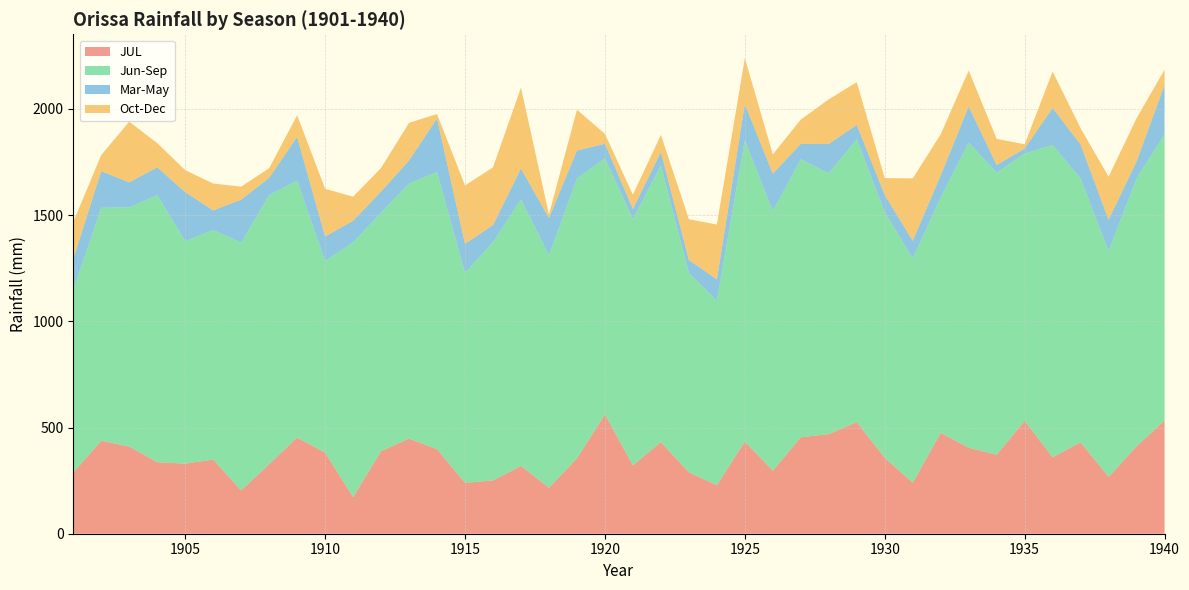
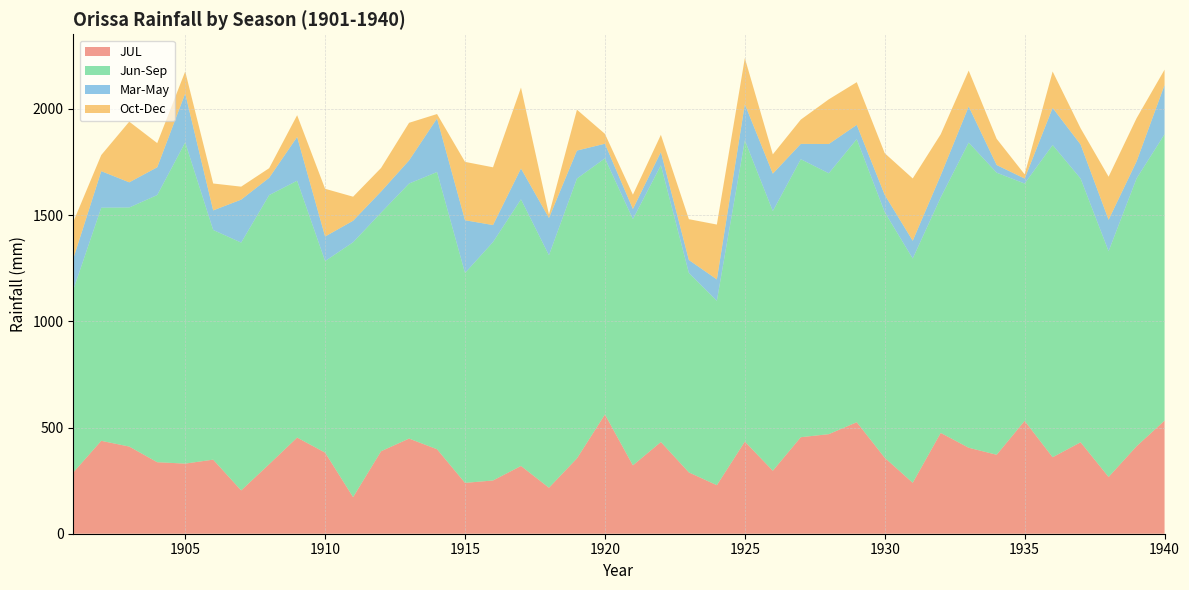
  {
    "JUL": {
      "1905": 330,
      "1910": 380,
      "1915": 240,
      "1920": 560,
      "1925": 430,
      "1930": 360,
      "1935": 530,
      "1940": 530
    },
    "Jun-Sep": {
-     "1905": 1050,
+     "1905": 1510,
      "1910": 900,
      "1915": 990,
      "1920": 1210,
      "1925": 1420,
      "1930": 1160,
-     "1935": 1260,
+     "1935": 1120,
      "1940": 1350
    },
    "Mar-May": {
      "1905": 230,
      "1910": 120,
-     "1915": 140,
+     "1915": 250,
      "1920": 70,
      "1925": 170,
      "1930": 80,
      "1935": 20,
      "1940": 230
    },
    "Oct-Dec": {
      "1905": 100,
      "1910": 220,
      "1915": 270,
      "1920": 50,
      "1925": 220,
-     "1930": 80,
+     "1930": 200,
      "1935": 20,
      "1940": 70
    }
  }
